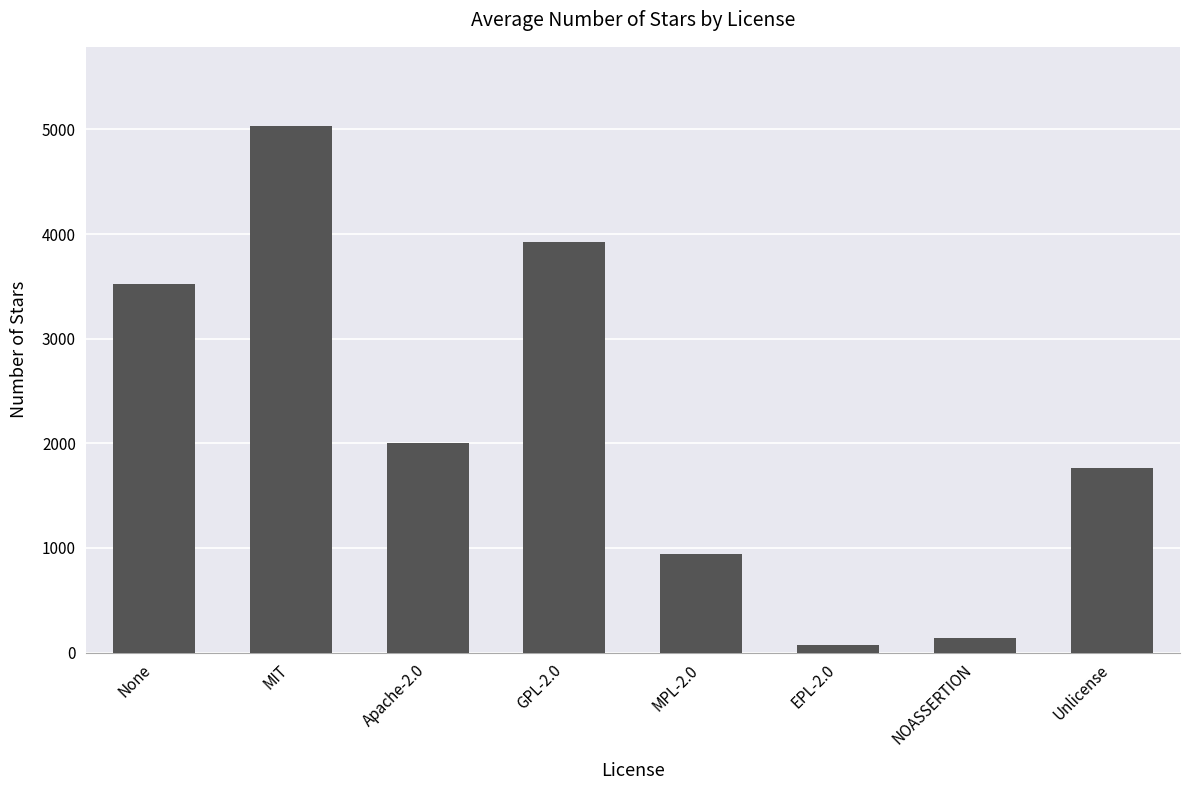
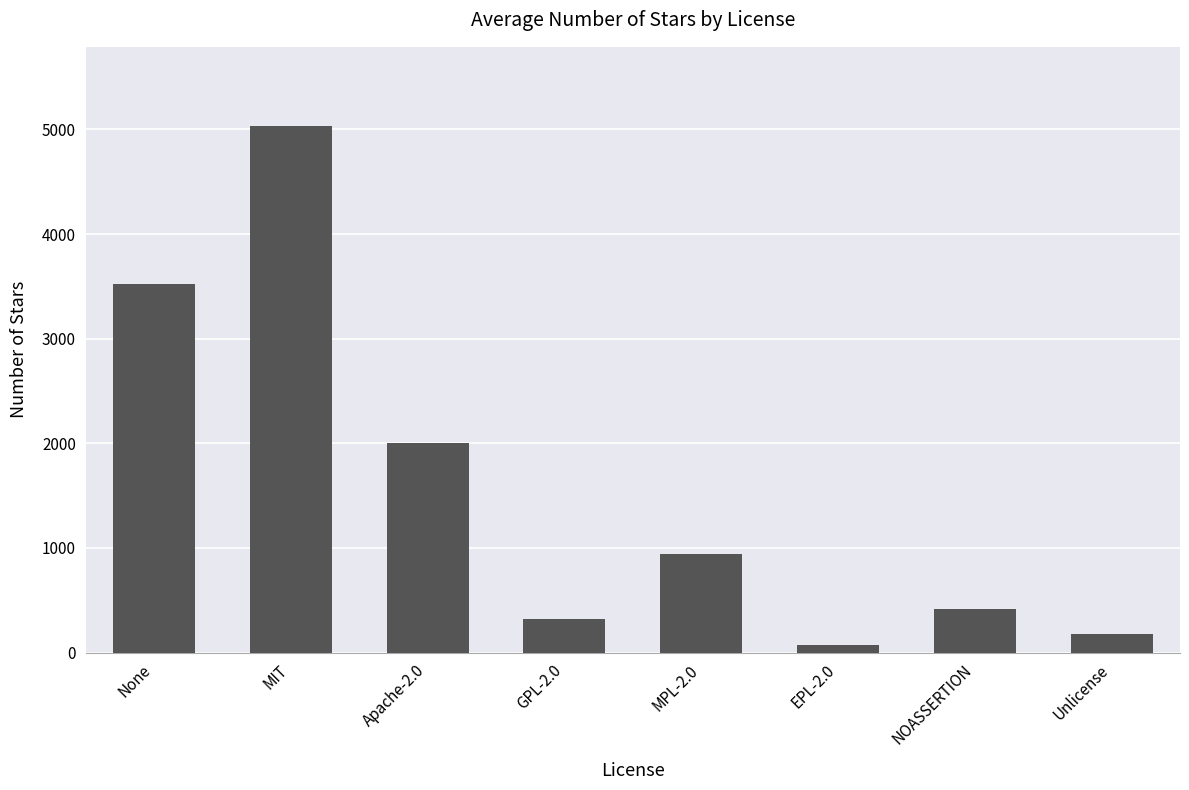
  {
    "None": 3520,
    "MIT": 5030,
    "Apache-2.0": 2010,
-   "GPL-2.0": 3920,
+   "GPL-2.0": 320,
    "MPL-2.0": 940,
    "EPL-2.0": 70,
-   "NOASSERTION": 140,
-   "Unlicense": 1760
+   "NOASSERTION": 420,
+   "Unlicense": 180
  }
